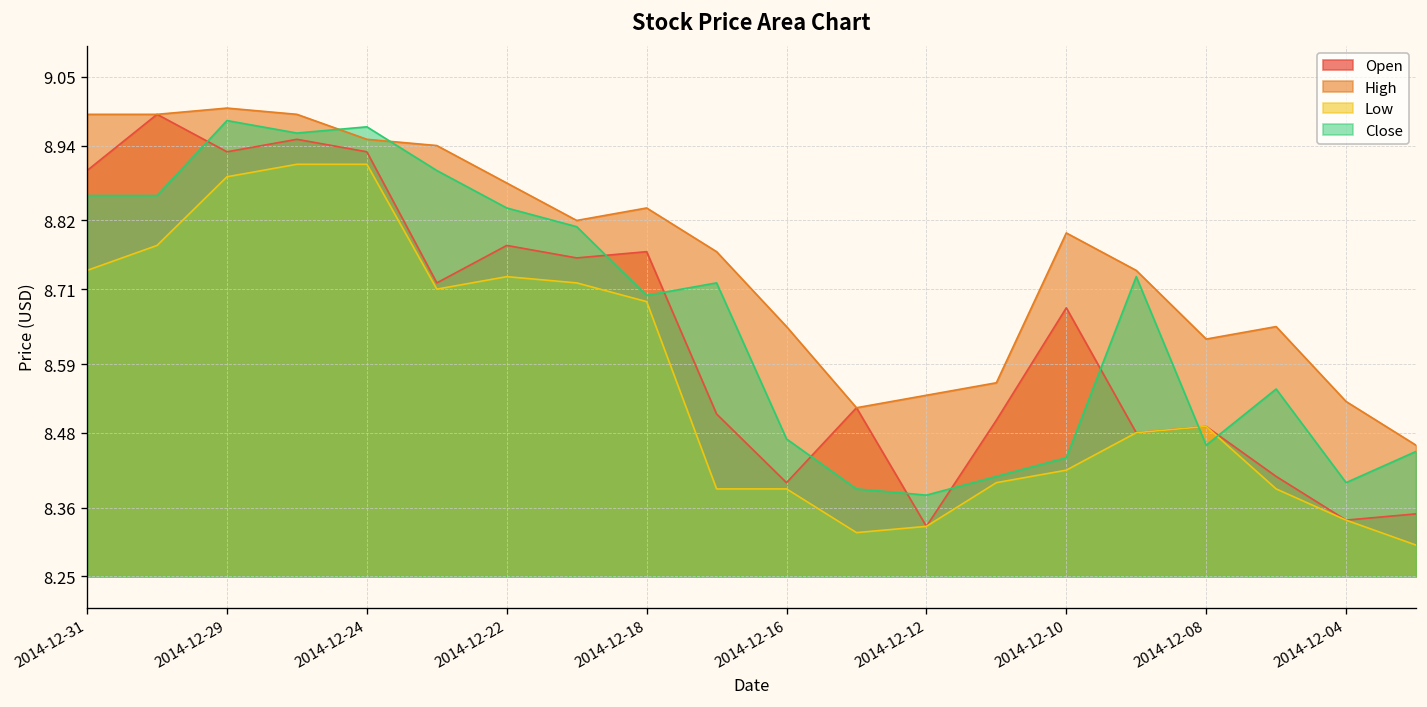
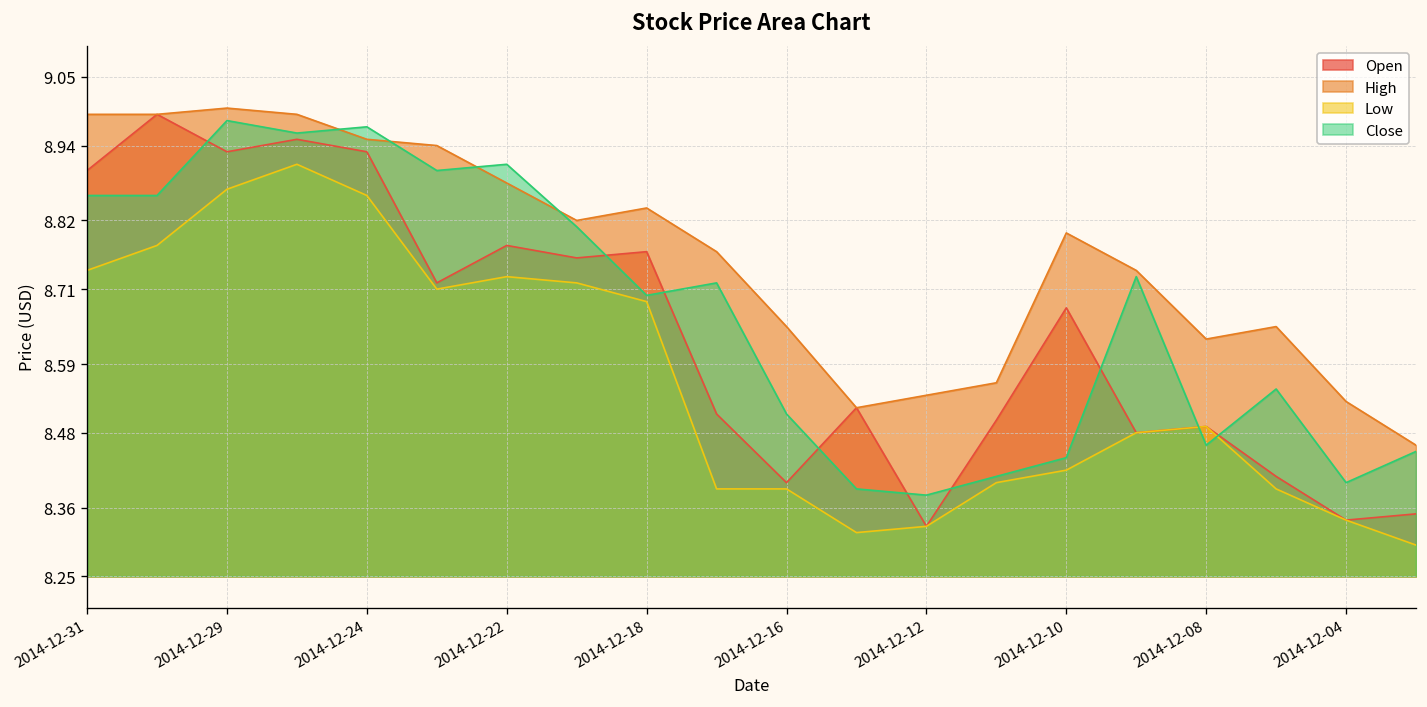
  {
    "Low": {
      "2014-12-31": 8.74,
-     "2014-12-29": 8.89,
-     "2014-12-24": 8.91,
+     "2014-12-29": 8.87,
+     "2014-12-24": 8.86,
      "2014-12-22": 8.73,
      "2014-12-18": 8.69,
      "2014-12-16": 8.39,
      "2014-12-10": 8.42
    },
    "Close": {
      "2014-12-31": 8.86,
      "2014-12-29": 8.98,
      "2014-12-24": 8.97,
-     "2014-12-22": 8.84,
+     "2014-12-22": 8.91,
      "2014-12-18": 8.70,
-     "2014-12-16": 8.47,
+     "2014-12-16": 8.51,
      "2014-12-12": 8.38,
      "2014-12-10": 8.44,
      "2014-12-08": 8.46,
      "2014-12-04": 8.40
    }
  }
